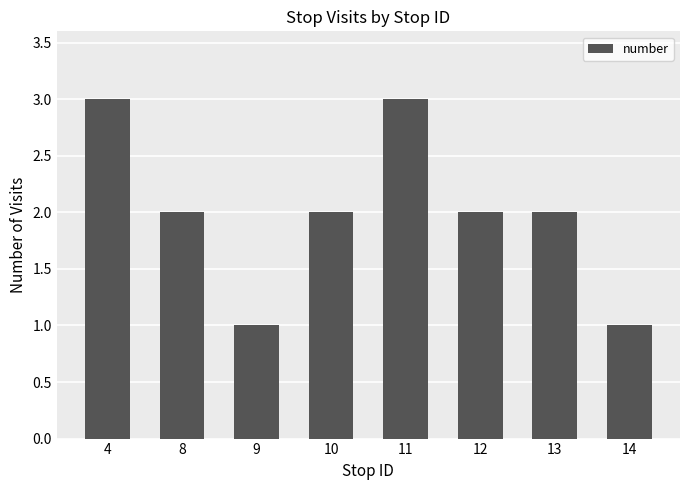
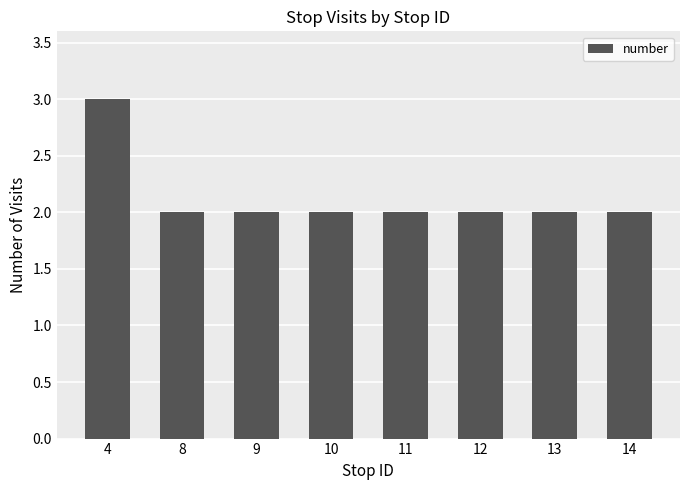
  {
    "4": 3,
    "8": 2,
-   "9": 1,
+   "9": 2,
    "10": 2,
-   "11": 3,
+   "11": 2,
    "12": 2,
    "13": 2,
-   "14": 1
+   "14": 2
  }
